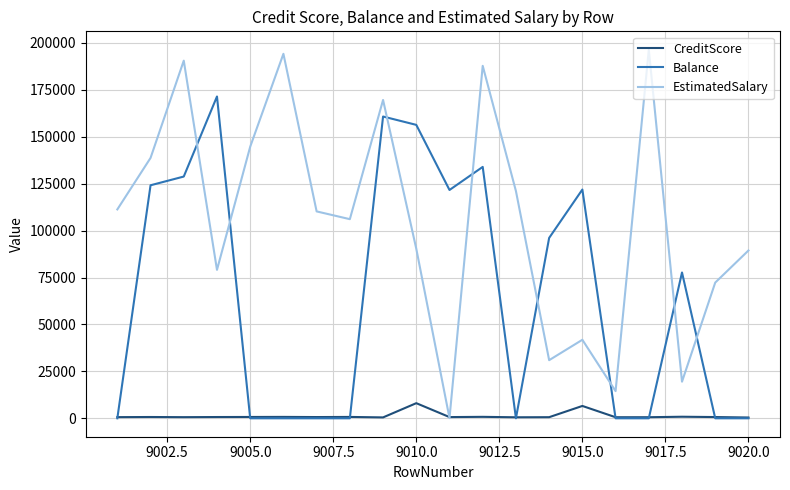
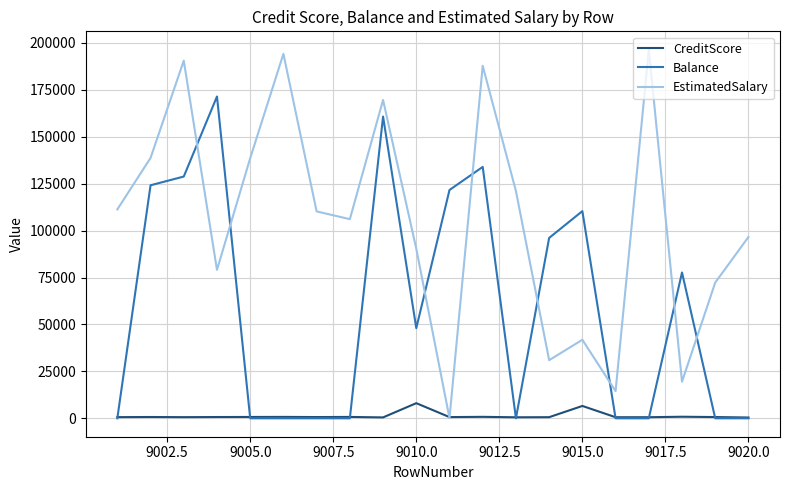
  {
    "CreditScore": {
      "9010.0": 8000,
      "9015.0": 7000
    },
    "Balance": {
-     "9010.0": 156000,
-     "9015.0": 122000
+     "9010.0": 48000,
+     "9015.0": 110000
    },
    "EstimatedSalary": {
-     "9005.0": 145000,
+     "9005.0": 139000,
      "9010.0": 90000,
      "9015.0": 42000,
-     "9020.0": 89000
+     "9020.0": 97000
    }
  }
